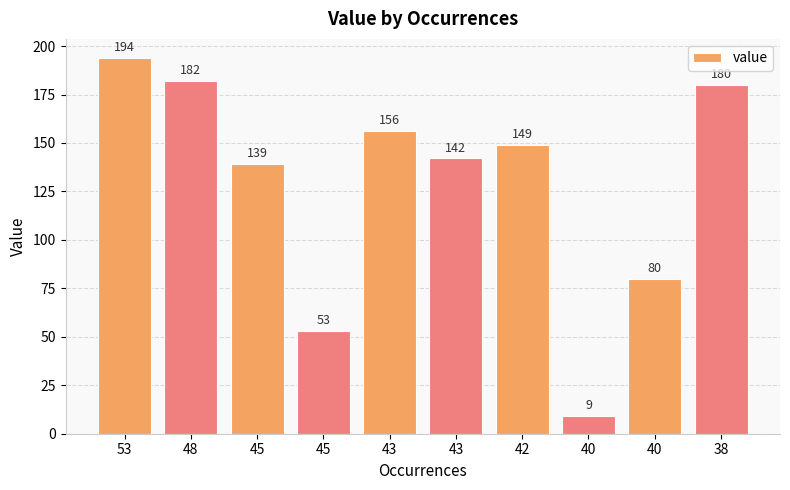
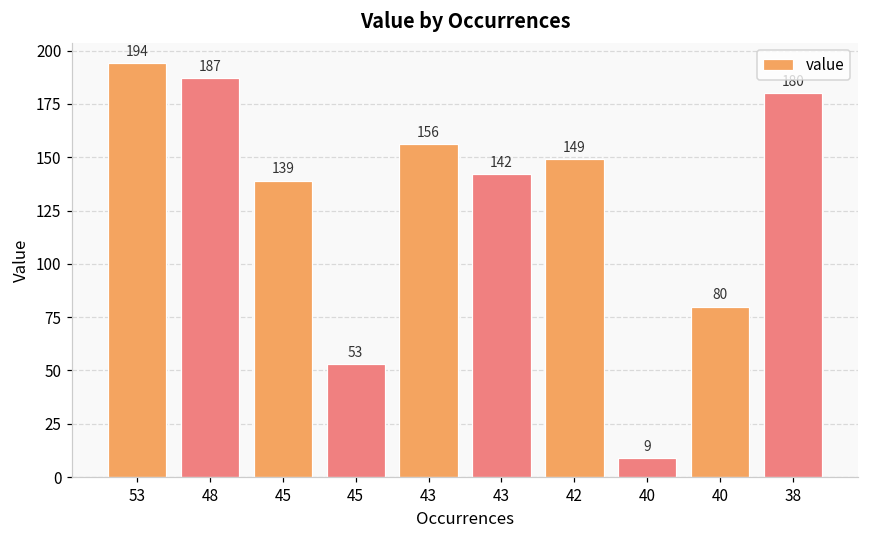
  {
    "53": 194,
-   "48": 182,
+   "48": 187,
    "42": 149
  }
